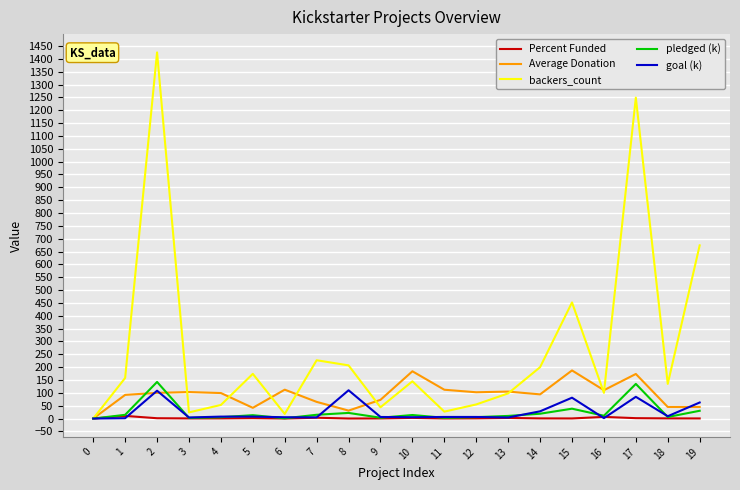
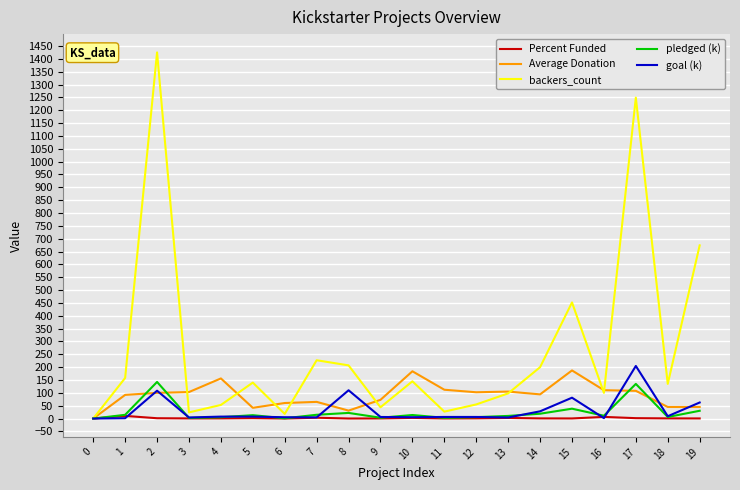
  {
    "Percent Funded": {
      "2": 0,
      "8": 0,
      "14": 0,
      "15": 0,
      "17": 0,
      "19": 0
    },
    "Average Donation": {
      "1": 90,
      "3": 100,
-     "4": 100,
+     "4": 160,
      "5": 40,
-     "6": 110,
+     "6": 60,
      "7": 60,
      "9": 70,
      "10": 180,
      "11": 110,
      "12": 100,
      "14": 90,
      "15": 190,
      "16": 110,
-     "17": 170,
+     "17": 110,
      "18": 50,
      "19": 50
    },
    "backers_count": {
      "1": 160,
      "2": 1430,
      "3": 20,
      "4": 50,
-     "5": 170,
+     "5": 140,
      "6": 20,
      "7": 230,
      "8": 210,
      "9": 40,
      "10": 150,
      "11": 30,
      "12": 60,
      "14": 200,
      "15": 450,
      "16": 100,
      "17": 1250,
      "18": 140,
      "19": 670
    },
    "pledged (k)": {
      "2": 140,
      "7": 10,
      "15": 40,
      "17": 130,
      "19": 30
    },
    "goal (k)": {
      "8": 110,
      "15": 80,
-     "17": 80,
+     "17": 200,
      "19": 60
    }
  }
